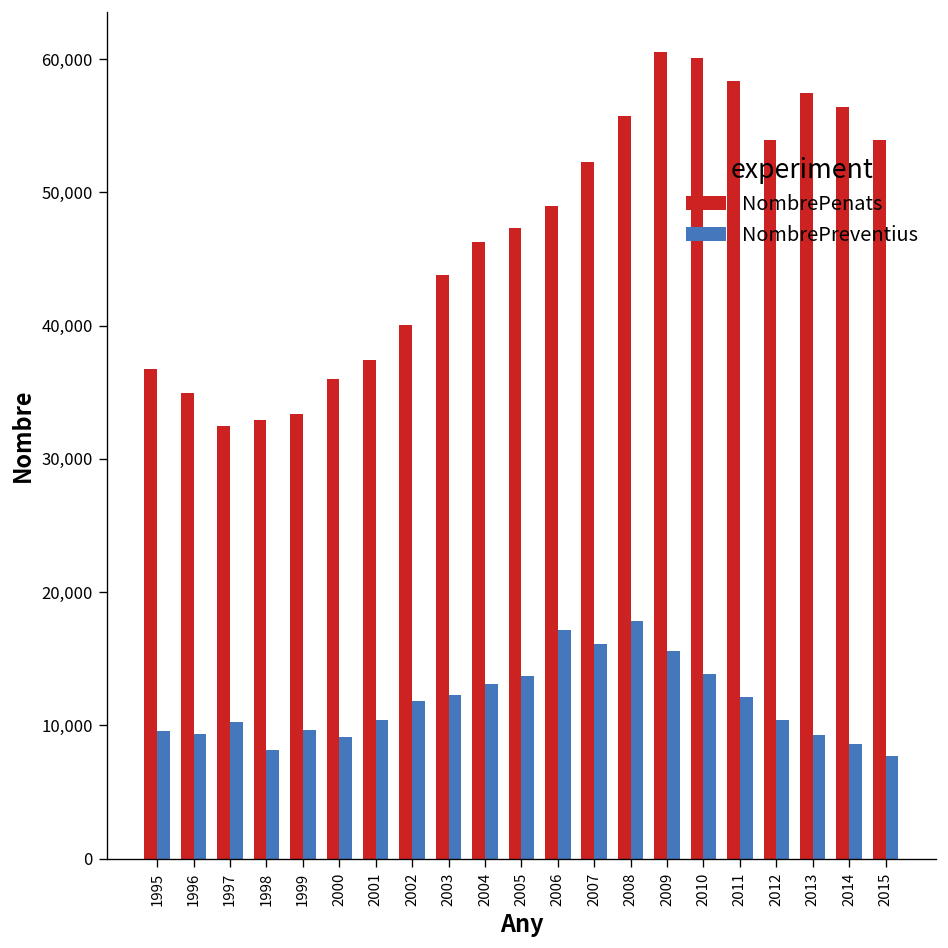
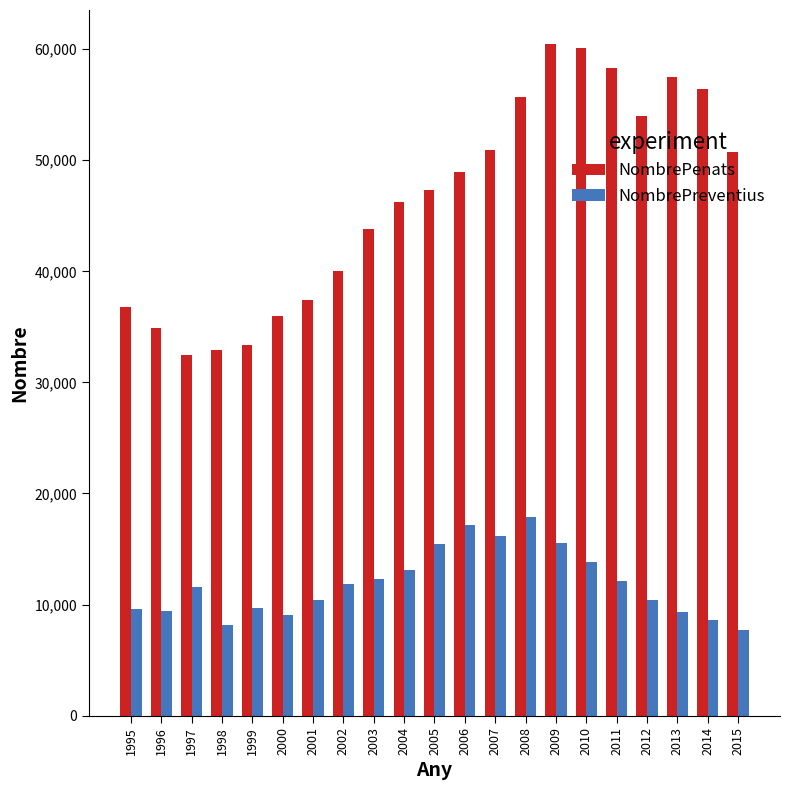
  {
    "NombrePenats": {
      "1995": "36,800",
      "1996": "34,900",
      "1997": "32,500",
      "1998": "32,900",
      "1999": "33,400",
      "2000": "36,000",
      "2001": "37,400",
      "2002": "40,100",
      "2003": "43,800",
      "2004": "46,300",
      "2005": "47,300",
      "2006": "49,000",
-     "2007": "52,300",
+     "2007": "51,000",
      "2008": "55,700",
      "2009": "60,500",
      "2010": "60,100",
      "2011": "58,300",
      "2012": "53,900",
      "2013": "57,500",
      "2014": "56,400",
-     "2015": "53,900"
+     "2015": "50,700"
    },
    "NombrePreventius": {
      "1995": "9,600",
      "1996": "9,400",
-     "1997": "10,300",
+     "1997": "11,600",
      "1998": "8,100",
      "1999": "9,700",
      "2000": "9,100",
      "2001": "10,400",
      "2002": "11,800",
      "2003": "12,300",
      "2004": "13,100",
-     "2005": "13,700",
+     "2005": "15,500",
      "2006": "17,100",
      "2007": "16,100",
      "2008": "17,800",
      "2009": "15,600",
      "2010": "13,800",
      "2011": "12,100",
      "2012": "10,400",
      "2013": "9,300",
      "2014": "8,600",
      "2015": "7,700"
    }
  }
